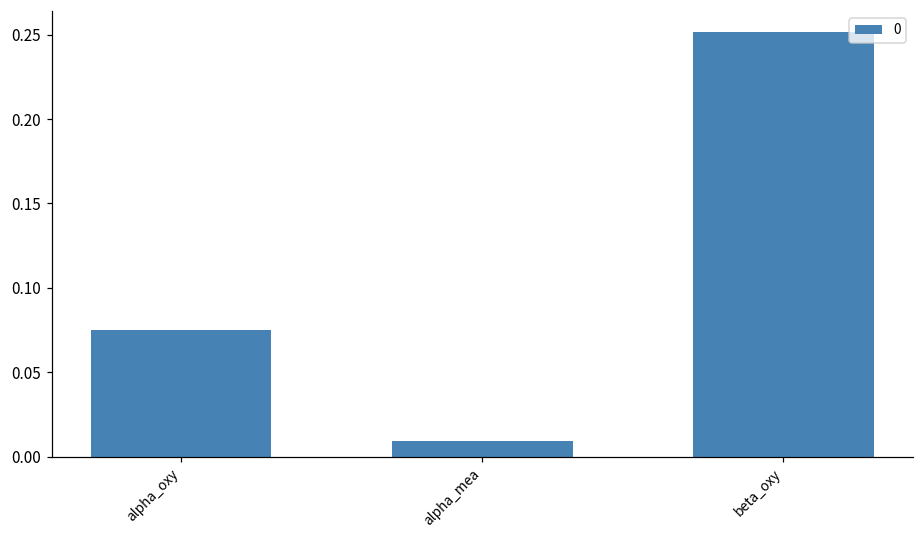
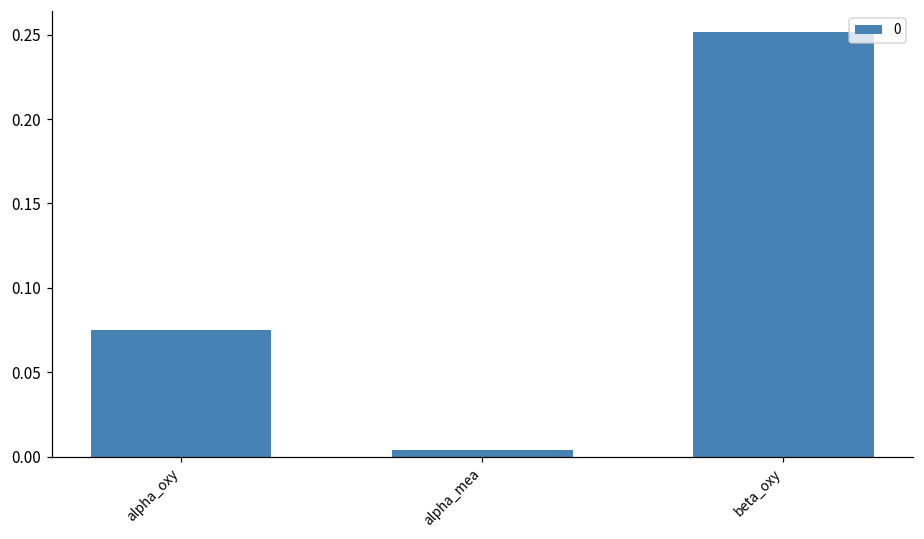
  {
    "alpha_oxy": 0.075,
-   "alpha_mea": 0.009,
+   "alpha_mea": 0.004,
    "beta_oxy": 0.251
  }
